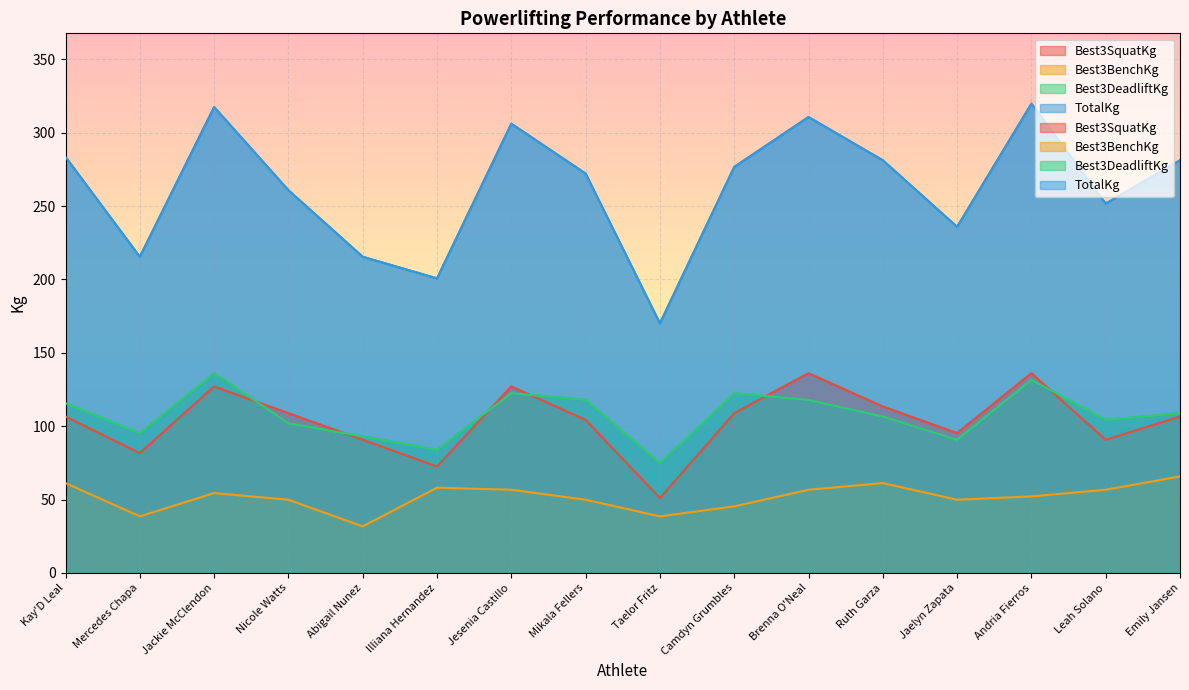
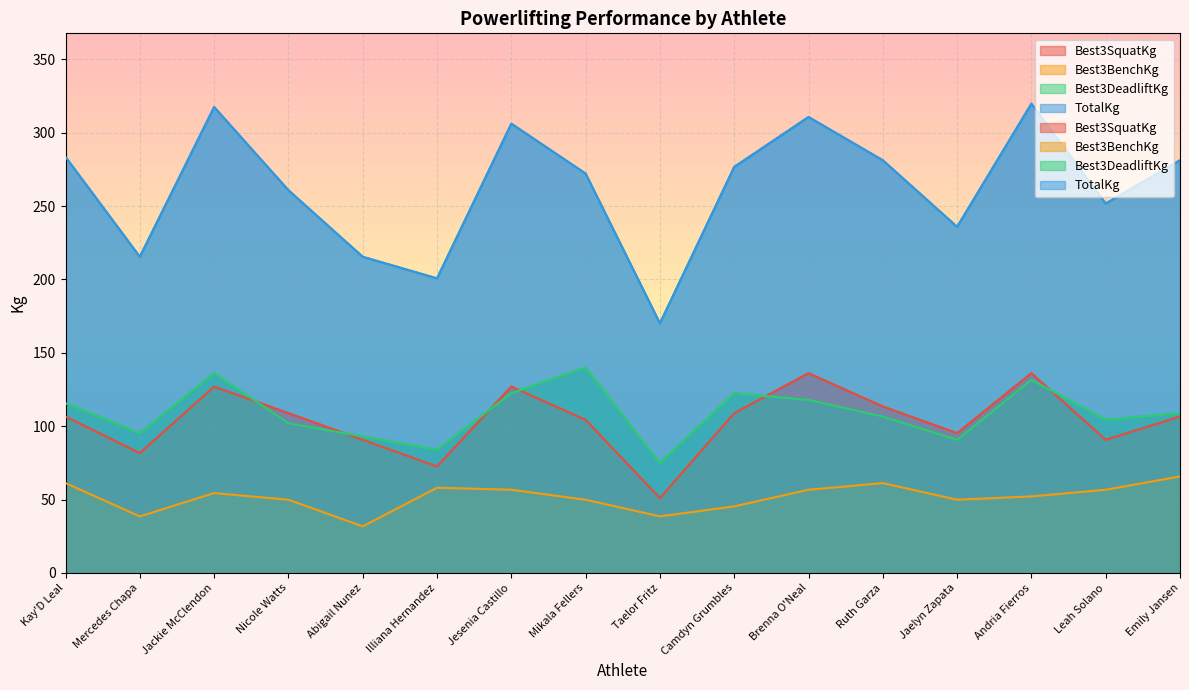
  {
    "Best3SquatKg": {
      "Kay'D Leal": 107,
      "Mercedes Chapa": 82,
      "Jackie McClendon": 127,
      "Nicole Watts": 109,
      "Abigail Nunez": 91,
      "Illiana Hernandez": 73,
      "Jesenia Castillo": 127,
      "Mikala Fellers": 104,
      "Taelor Fritz": 51,
      "Camdyn Grumbles": 109,
      "Brenna O'Neal": 136,
      "Ruth Garza": 113,
      "Jaelyn Zapata": 95,
      "Andria Fierros": 136,
      "Leah Solano": 91,
      "Emily Jansen": 107
    },
    "Best3BenchKg": {
      "Kay'D Leal": 61,
      "Mercedes Chapa": 39,
      "Jackie McClendon": 54,
      "Nicole Watts": 50,
      "Abigail Nunez": 32,
      "Illiana Hernandez": 58,
      "Jesenia Castillo": 57,
      "Mikala Fellers": 50,
      "Taelor Fritz": 39,
      "Camdyn Grumbles": 45,
      "Brenna O'Neal": 57,
      "Ruth Garza": 61,
      "Jaelyn Zapata": 50,
      "Andria Fierros": 52,
      "Leah Solano": 57,
      "Emily Jansen": 66
    },
    "Best3DeadliftKg": {
      "Kay'D Leal": 116,
      "Mercedes Chapa": 95,
      "Jackie McClendon": 136,
      "Nicole Watts": 102,
      "Abigail Nunez": 93,
      "Illiana Hernandez": 84,
      "Jesenia Castillo": 122,
-     "Mikala Fellers": 118,
+     "Mikala Fellers": 140,
      "Taelor Fritz": 75,
      "Camdyn Grumbles": 122,
      "Brenna O'Neal": 118,
      "Ruth Garza": 107,
      "Jaelyn Zapata": 91,
      "Andria Fierros": 132,
      "Leah Solano": 104,
      "Emily Jansen": 109
    },
    "TotalKg": {
      "Kay'D Leal": 284,
      "Mercedes Chapa": 215,
      "Jackie McClendon": 318,
      "Nicole Watts": 261,
      "Abigail Nunez": 215,
      "Illiana Hernandez": 201,
      "Jesenia Castillo": 306,
      "Mikala Fellers": 272,
      "Taelor Fritz": 170,
      "Camdyn Grumbles": 277,
      "Brenna O'Neal": 311,
      "Ruth Garza": 281,
      "Jaelyn Zapata": 236,
      "Andria Fierros": 320,
      "Leah Solano": 252,
      "Emily Jansen": 281
    }
  }
